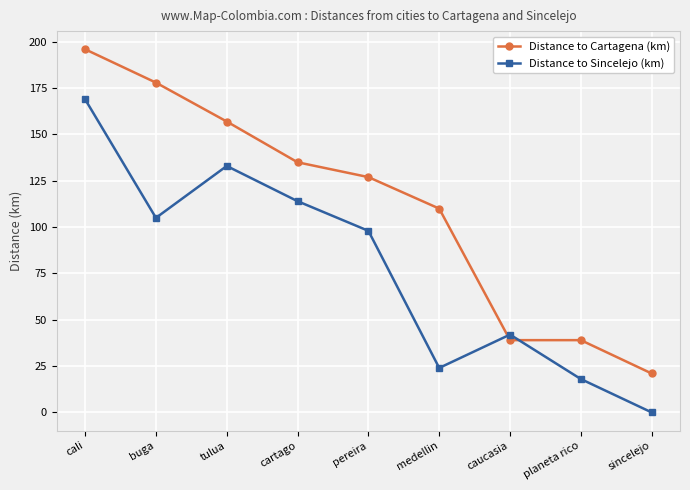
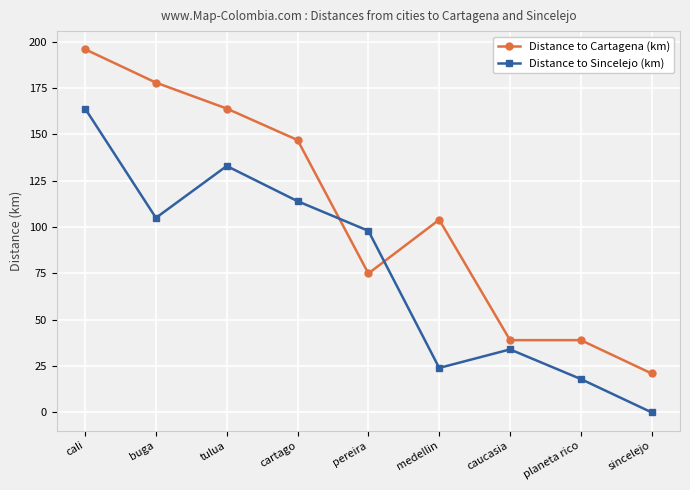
  {
    "Distance to Cartagena (km)": {
      "cali": 196,
      "buga": 178,
-     "tulua": 157,
-     "cartago": 135,
-     "pereira": 127,
-     "medellin": 110,
+     "tulua": 164,
+     "cartago": 147,
+     "pereira": 75,
+     "medellin": 104,
      "caucasia": 39,
      "planeta rico": 39,
      "sincelejo": 21
    },
    "Distance to Sincelejo (km)": {
-     "cali": 169,
+     "cali": 164,
      "buga": 105,
      "tulua": 133,
      "cartago": 114,
      "pereira": 98,
      "medellin": 24,
-     "caucasia": 42,
+     "caucasia": 34,
      "planeta rico": 18,
      "sincelejo": 0
    }
  }
